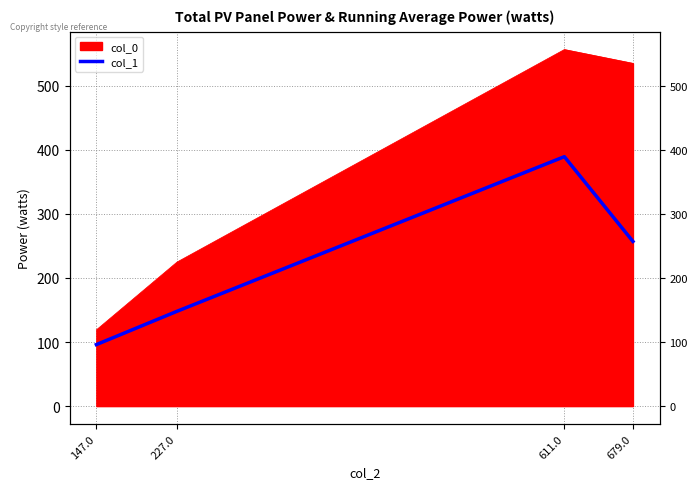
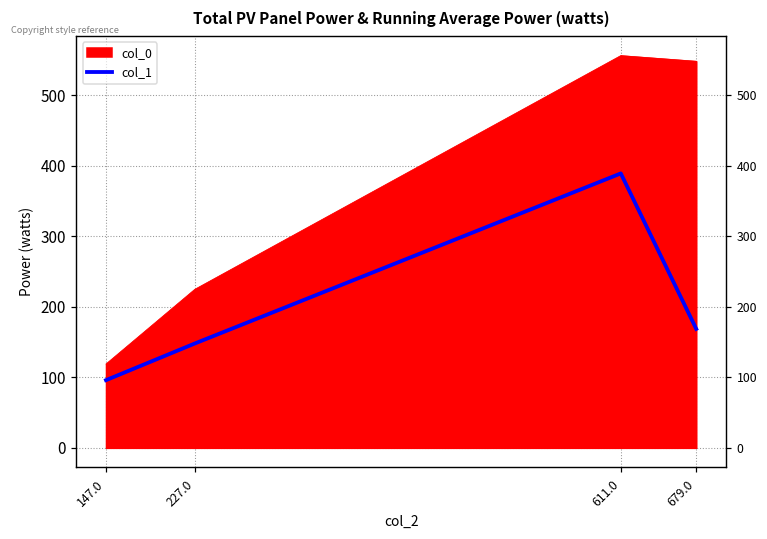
  {
    "col_0": {
      "147.0": 120,
      "227.0": 220,
      "611.0": 560,
-     "679.0": 530
+     "679.0": 550
    },
    "col_1": {
      "147.0": 100,
      "227.0": 150,
      "611.0": 390,
-     "679.0": 260
+     "679.0": 170
    }
  }
